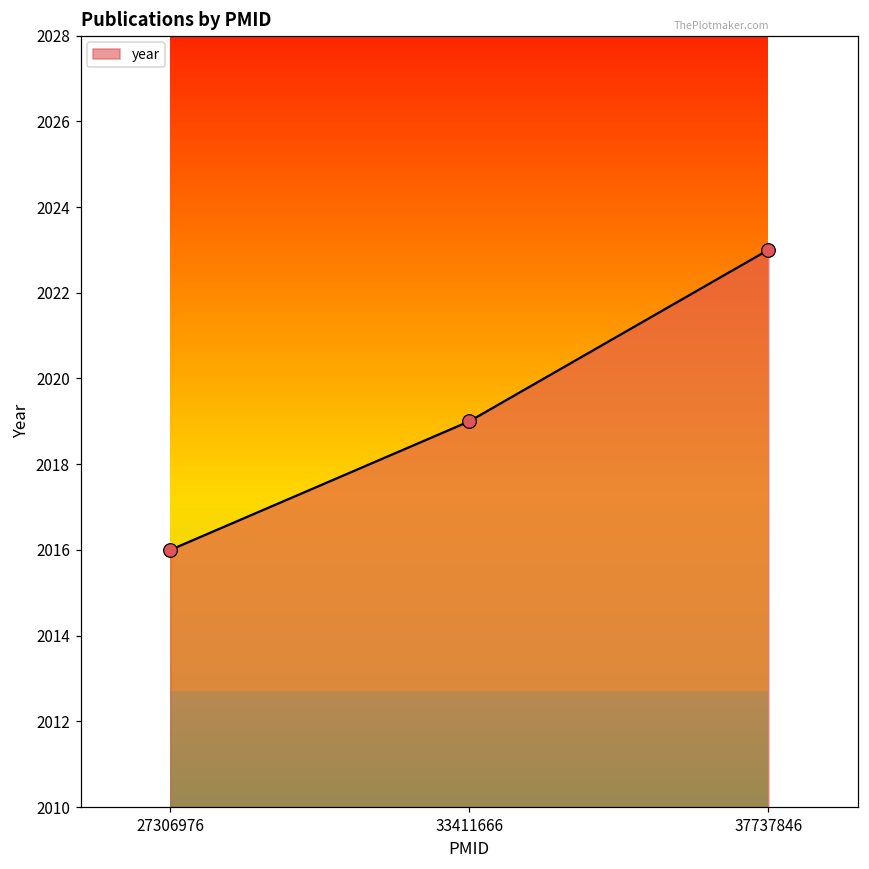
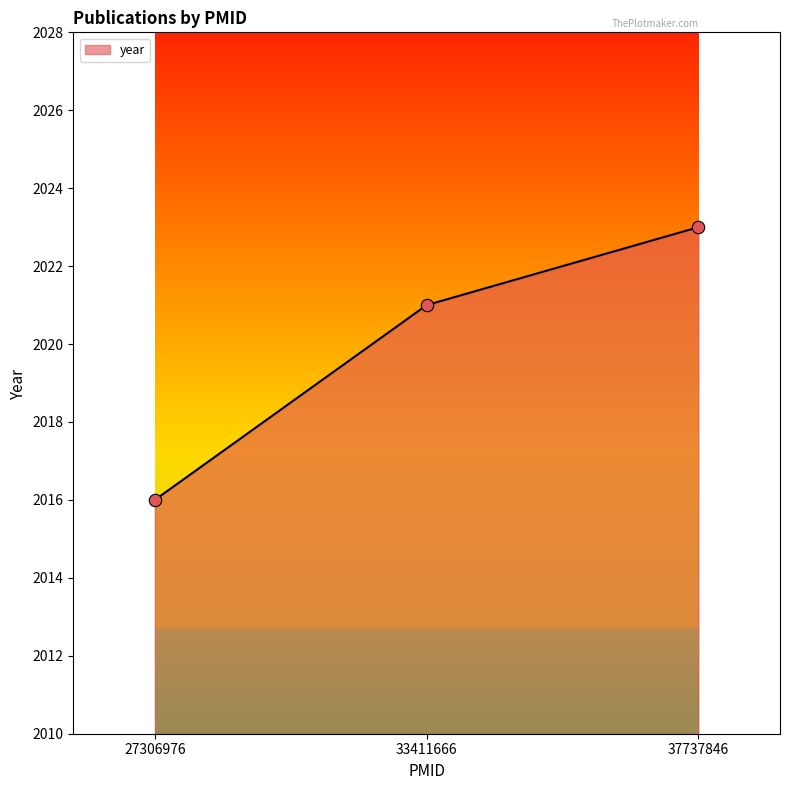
  {
    "27306976": 2016,
-   "33411666": 2019,
+   "33411666": 2021,
    "37737846": 2023
  }
